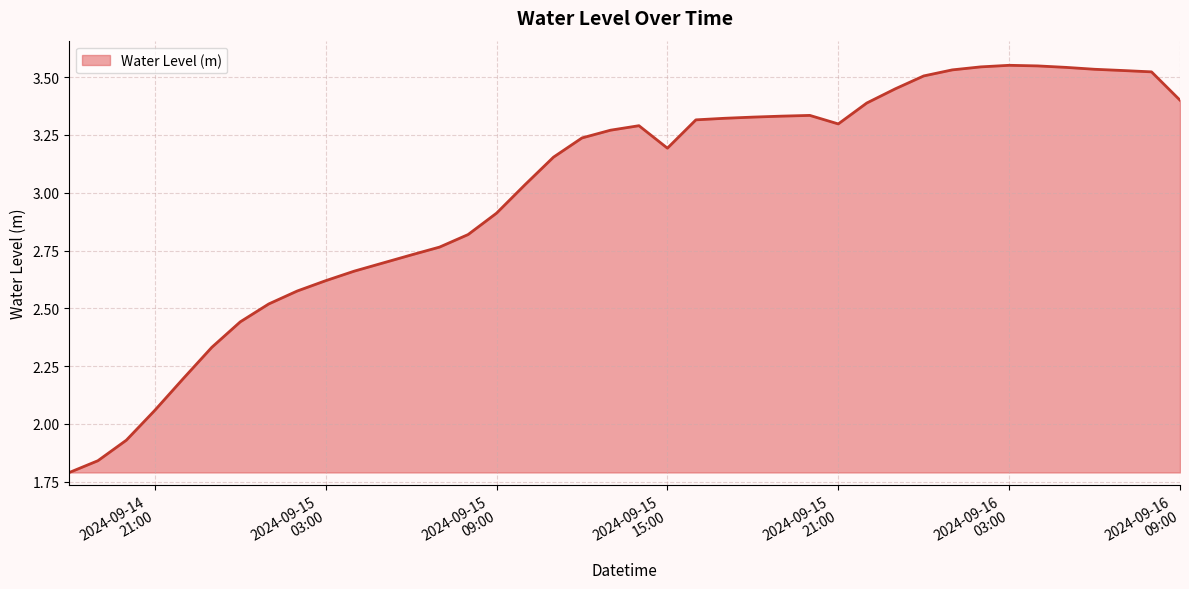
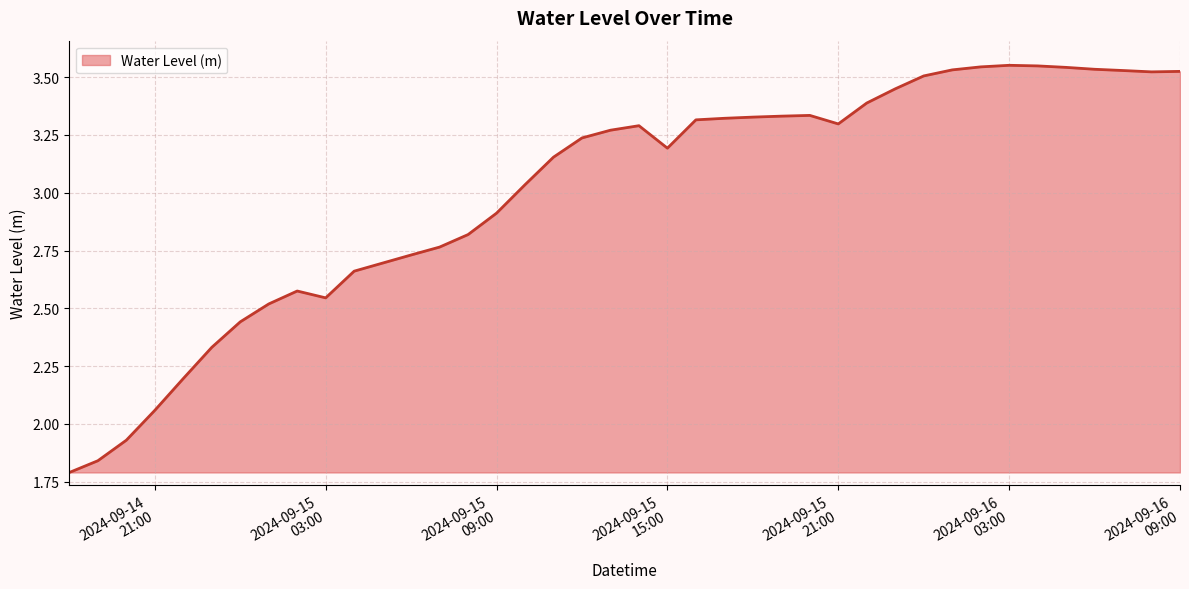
  {
    "2024-09-14 21:00": 2.06,
-   "2024-09-15 03:00": 2.62,
+   "2024-09-15 03:00": 2.55,
    "2024-09-15 09:00": 2.91,
    "2024-09-15 15:00": 3.19,
    "2024-09-15 21:00": 3.30,
    "2024-09-16 03:00": 3.55,
-   "2024-09-16 09:00": 3.40
+   "2024-09-16 09:00": 3.52
  }
